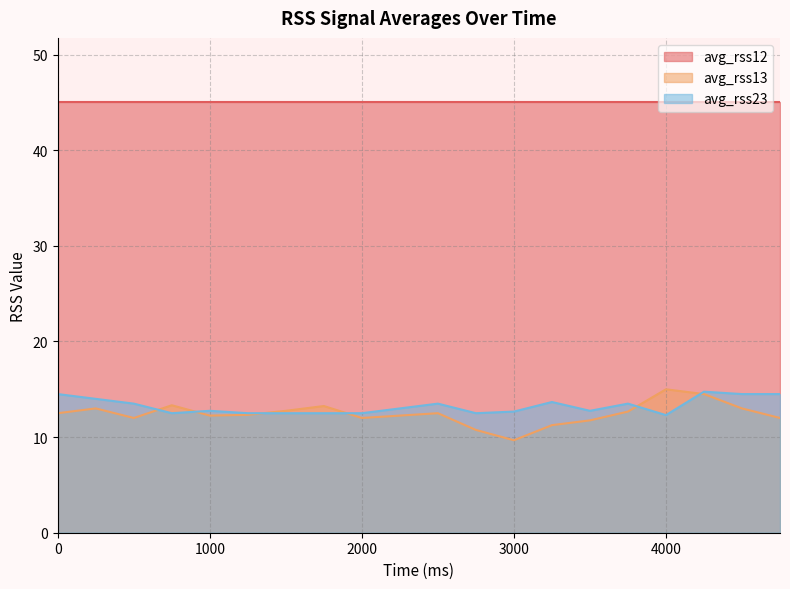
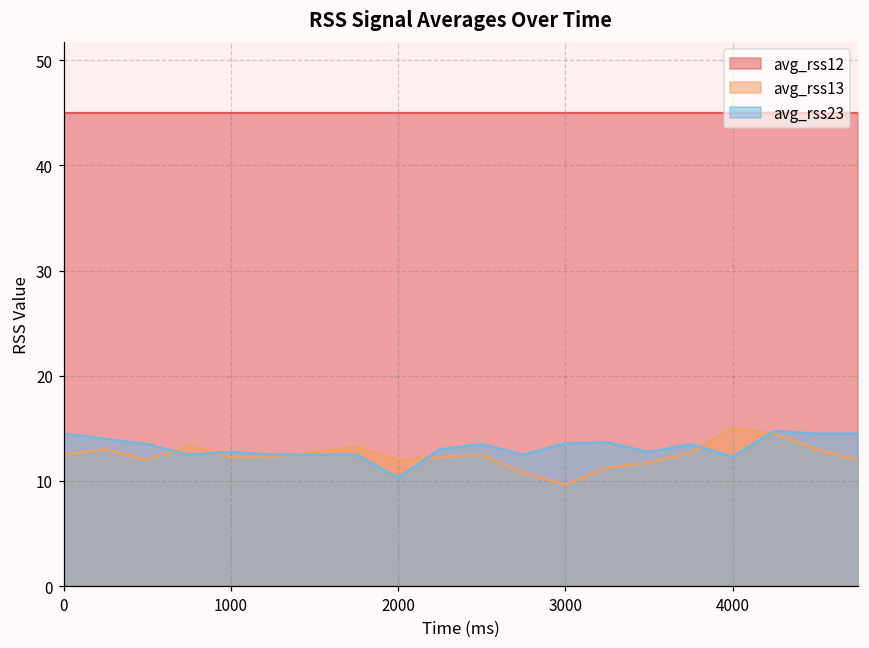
  {
    "avg_rss23": {
      "0": 15,
      "1000": 13,
-     "2000": 13,
-     "3000": 13,
+     "2000": 10,
+     "3000": 14,
      "4000": 12
    }
  }
